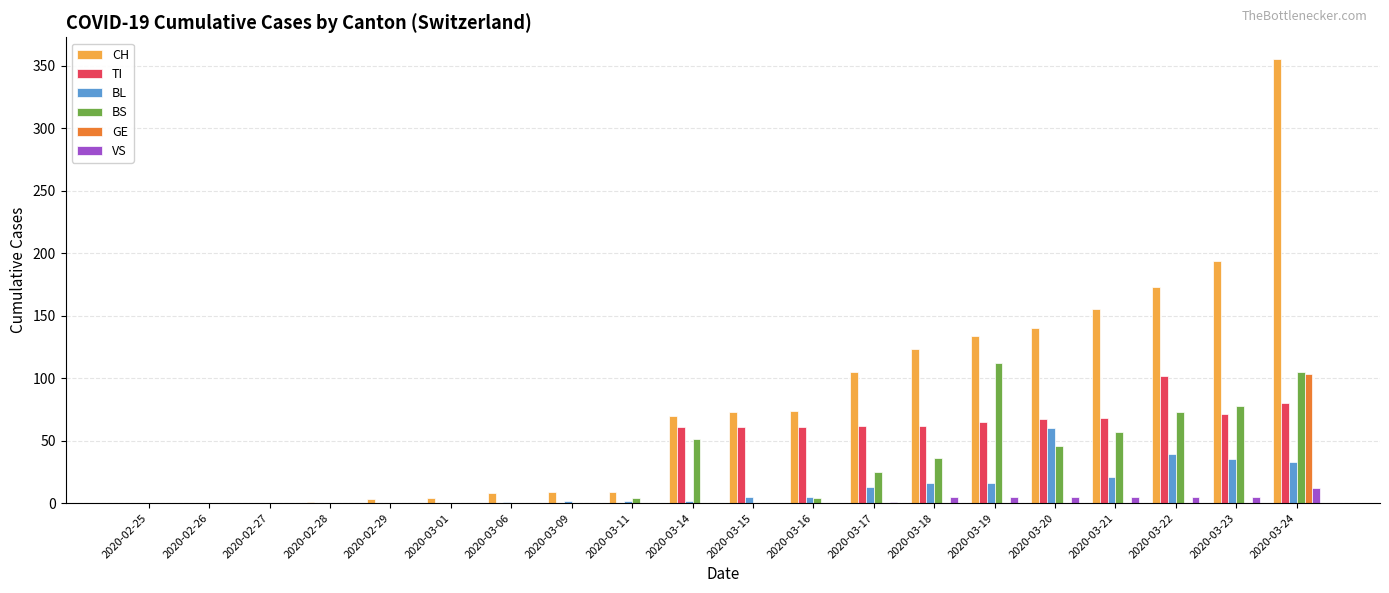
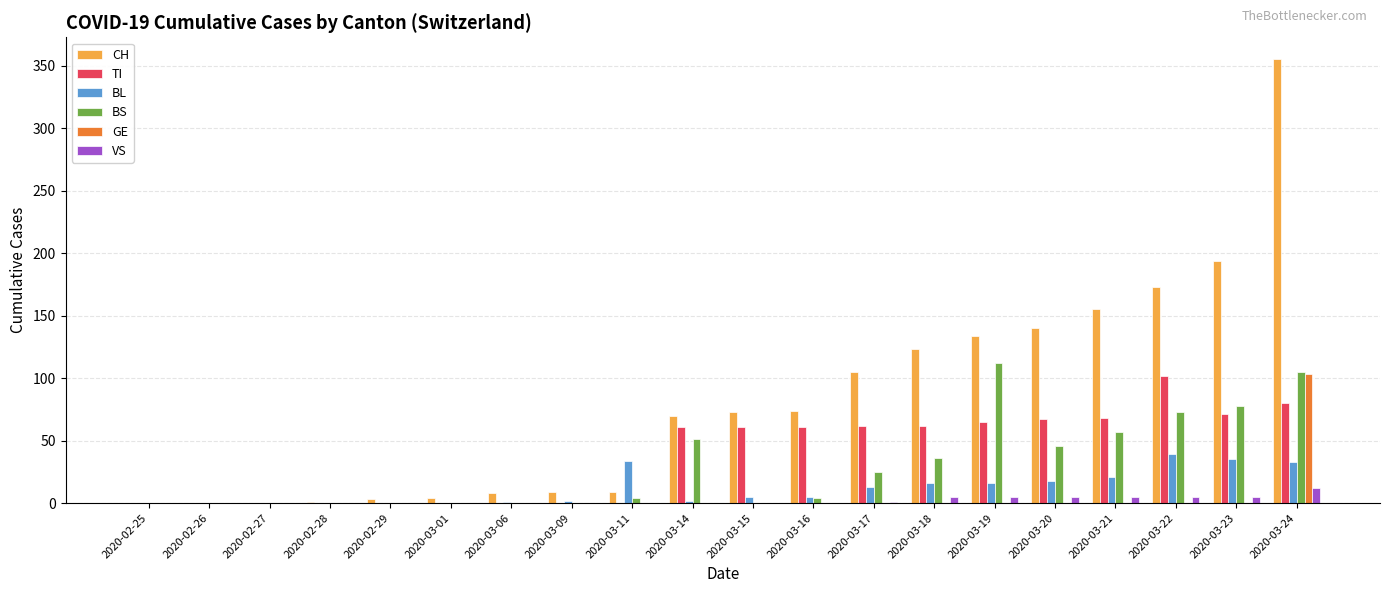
  {
    "TI": {
      "2020-02-25": 0,
      "2020-02-26": 0,
      "2020-02-27": 0,
      "2020-02-28": 0,
      "2020-02-29": 0,
      "2020-03-01": 0,
      "2020-03-06": 0,
      "2020-03-09": 0,
      "2020-03-11": 0,
      "2020-03-14": 61,
      "2020-03-15": 61,
      "2020-03-16": 61,
      "2020-03-17": 62,
      "2020-03-18": 62,
      "2020-03-19": 65,
      "2020-03-20": 67,
      "2020-03-21": 68,
      "2020-03-22": 102,
      "2020-03-23": 71,
      "2020-03-24": 80
    },
    "BL": {
      "2020-02-25": 0,
      "2020-02-26": 0,
      "2020-02-27": 0,
      "2020-02-28": 0,
      "2020-02-29": 0,
      "2020-03-01": 0,
-     "2020-03-11": 2,
+     "2020-03-11": 34,
      "2020-03-15": 5,
      "2020-03-16": 5,
      "2020-03-17": 13,
      "2020-03-18": 16,
      "2020-03-19": 16,
-     "2020-03-20": 60,
+     "2020-03-20": 18,
      "2020-03-21": 21,
      "2020-03-22": 39,
      "2020-03-23": 35,
      "2020-03-24": 33
    },
    "BS": {
      "2020-02-25": 0,
      "2020-02-26": 0,
      "2020-02-27": 0,
      "2020-02-28": 0,
      "2020-02-29": 0,
      "2020-03-01": 0,
      "2020-03-06": 0,
      "2020-03-09": 0,
      "2020-03-11": 4,
      "2020-03-14": 51,
      "2020-03-15": 0,
      "2020-03-16": 4,
      "2020-03-17": 25,
      "2020-03-18": 36,
      "2020-03-19": 112,
      "2020-03-20": 46,
      "2020-03-21": 57,
      "2020-03-22": 73,
      "2020-03-23": 78,
      "2020-03-24": 105
    },
    "VS": {
      "2020-02-25": 0,
      "2020-02-26": 0,
      "2020-02-27": 0,
      "2020-02-28": 0,
      "2020-02-29": 0,
      "2020-03-01": 0,
      "2020-03-06": 0,
      "2020-03-09": 0,
      "2020-03-11": 0,
      "2020-03-14": 0,
      "2020-03-15": 0,
      "2020-03-16": 0,
      "2020-03-18": 5,
      "2020-03-19": 5,
      "2020-03-20": 5,
      "2020-03-21": 5,
      "2020-03-22": 5,
      "2020-03-23": 5,
      "2020-03-24": 12
    }
  }
